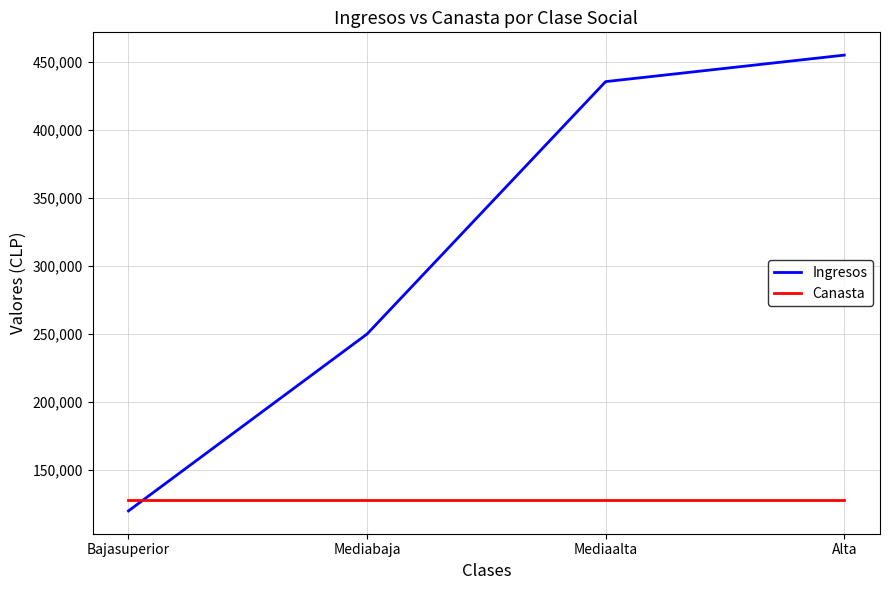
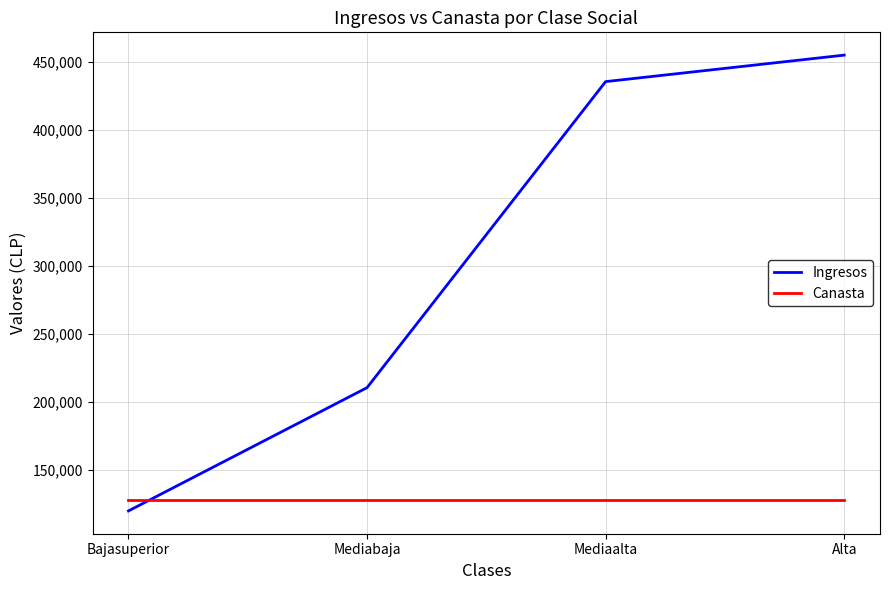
  {
    "Ingresos": {
      "Bajasuperior": "120,000",
-     "Mediabaja": "250,000",
+     "Mediabaja": "211,000",
      "Mediaalta": "436,000",
      "Alta": "455,000"
    },
    "Canasta": {
      "Bajasuperior": "128,000",
      "Mediabaja": "128,000",
      "Mediaalta": "128,000",
      "Alta": "128,000"
    }
  }
